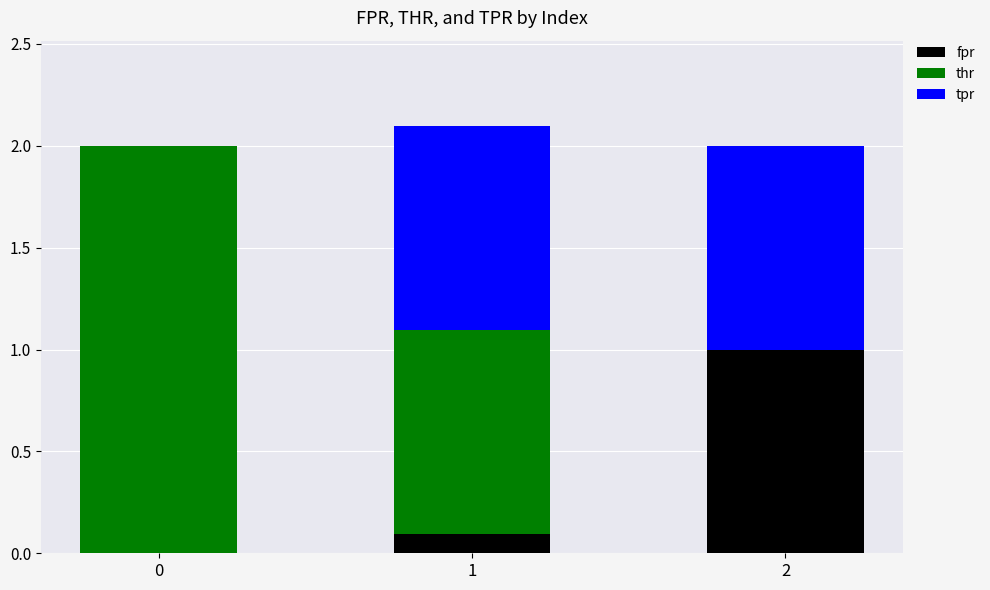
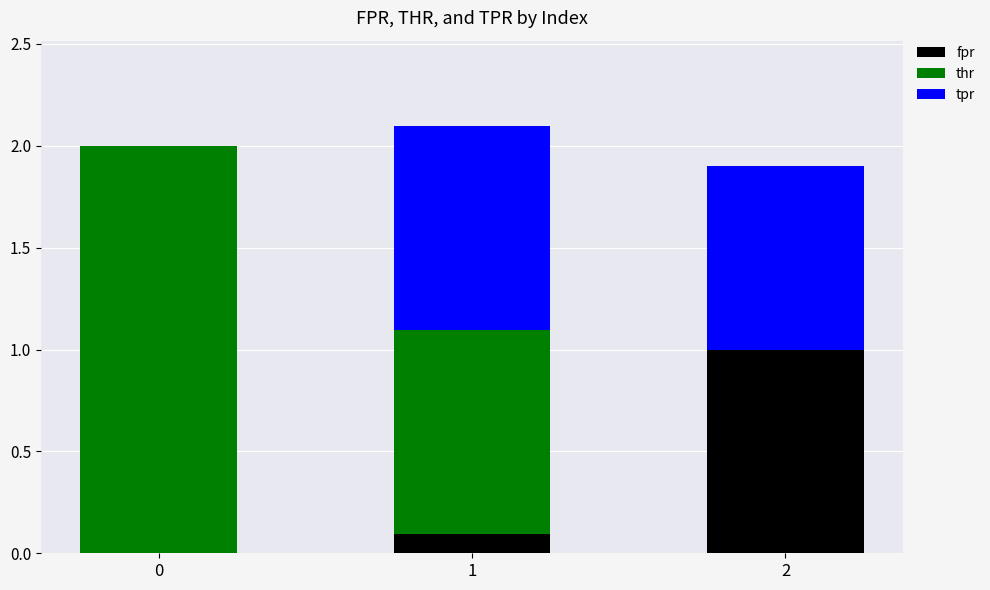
  {
    "fpr": {
      "0": 0.0,
      "1": 0.1,
      "2": 1.0
    },
    "thr": {
      "0": 2.0,
      "1": 1.0,
      "2": 0.0
    },
    "tpr": {
      "0": 0.0,
      "1": 1.0,
-     "2": 1.0
+     "2": 0.9
    }
  }
